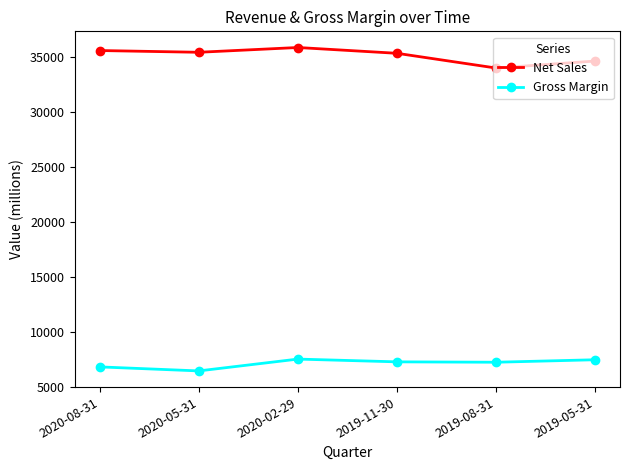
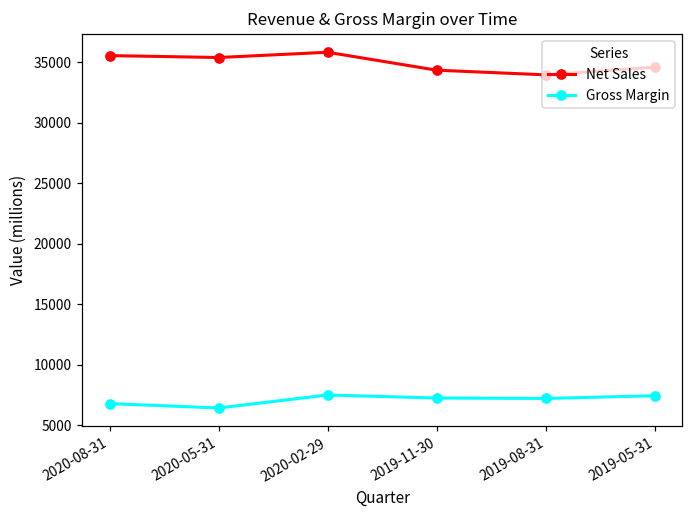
  {
    "Net Sales": {
      "2020-08-31": 35500,
      "2020-05-31": 35400,
      "2020-02-29": 35800,
-     "2019-11-30": 35300
+     "2019-11-30": 34300
    },
    "Gross Margin": {
      "2020-08-31": 6800,
      "2020-05-31": 6400,
      "2020-02-29": 7500,
      "2019-11-30": 7300,
      "2019-08-31": 7200,
      "2019-05-31": 7500
    }
  }
